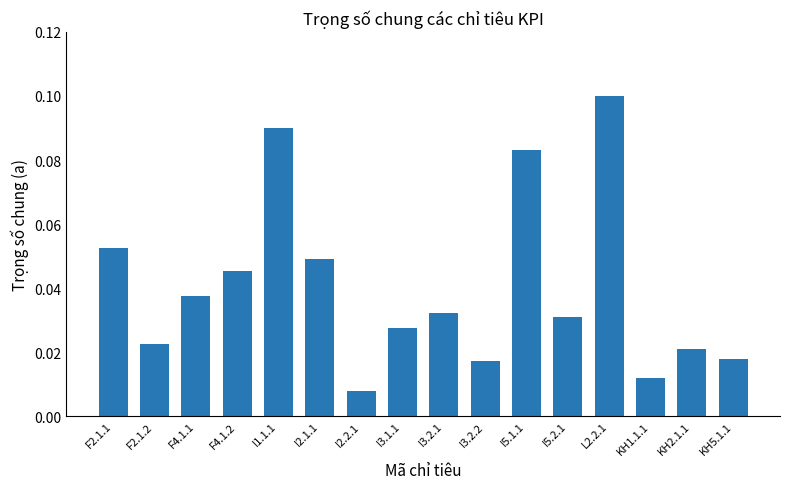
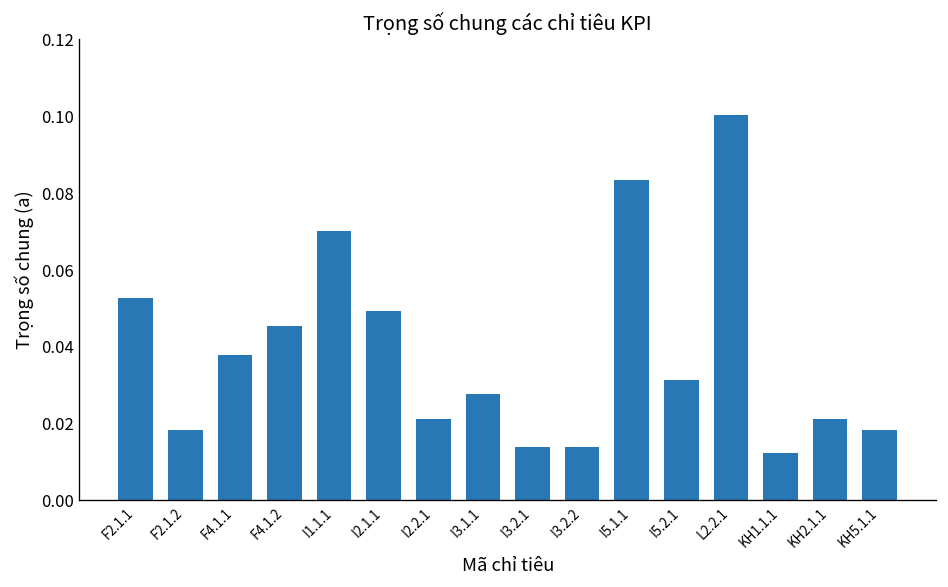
  {
    "F2.1.1": 0.053,
-   "F2.1.2": 0.023,
+   "F2.1.2": 0.018,
    "F4.1.1": 0.038,
    "F4.1.2": 0.045,
-   "I1.1.1": 0.09,
+   "I1.1.1": 0.07,
    "I2.1.1": 0.049,
-   "I2.2.1": 0.008,
+   "I2.2.1": 0.021,
    "I3.1.1": 0.028,
-   "I3.2.1": 0.032,
-   "I3.2.2": 0.017,
+   "I3.2.1": 0.014,
+   "I3.2.2": 0.014,
    "I5.1.1": 0.083,
    "I5.2.1": 0.031,
    "L2.2.1": 0.100,
    "KH1.1.1": 0.012,
    "KH2.1.1": 0.021,
    "KH5.1.1": 0.018
  }
